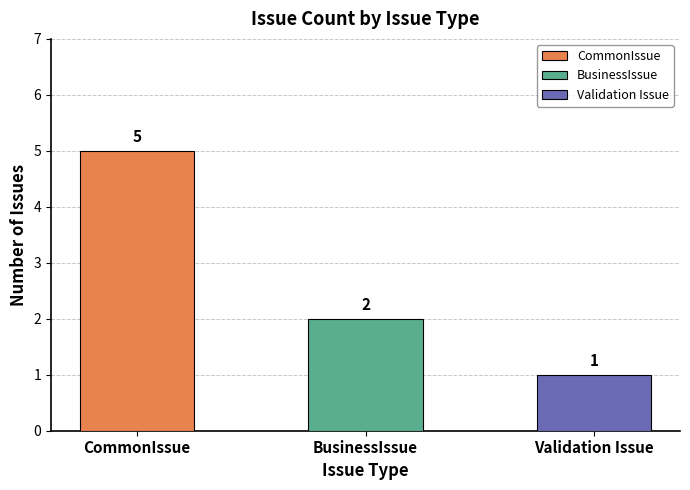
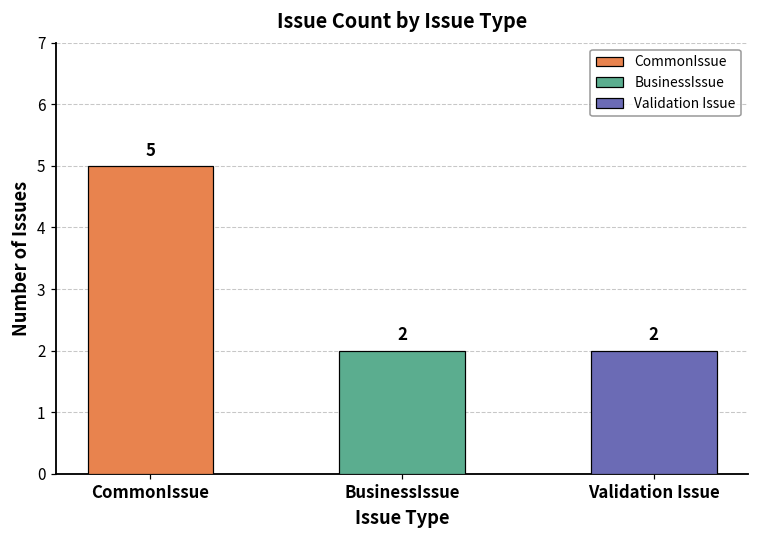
  {
    "CommonIssue": 5,
    "BusinessIssue": 2,
-   "Validation Issue": 1
+   "Validation Issue": 2
  }
